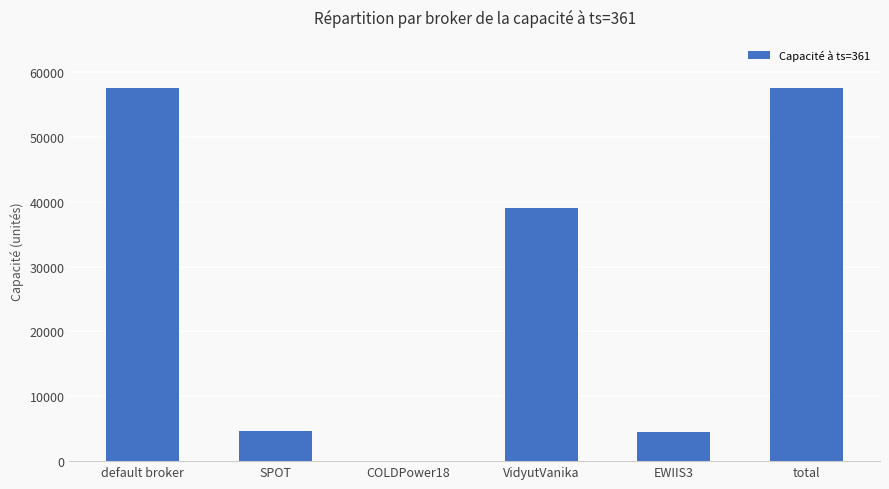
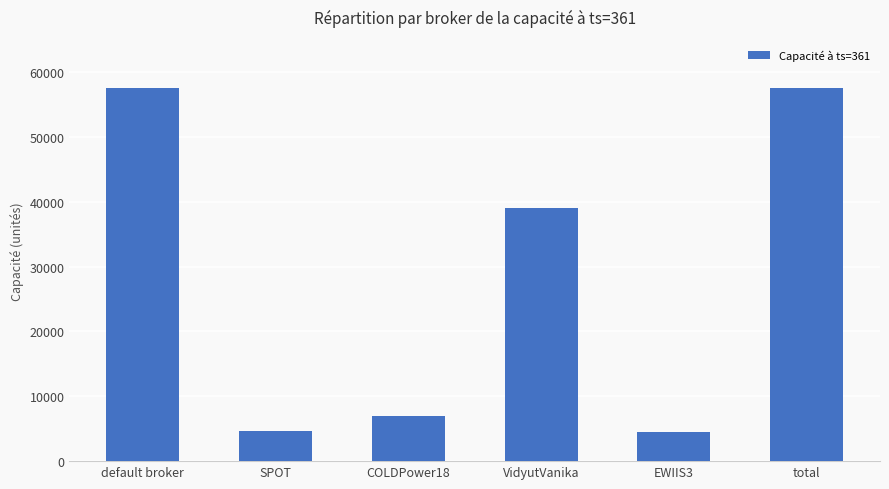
  {
    "default broker": 58000,
    "SPOT": 5000,
-   "COLDPower18": 0,
+   "COLDPower18": 7000,
    "VidyutVanika": 39000,
    "EWIIS3": 5000,
    "total": 58000
  }
